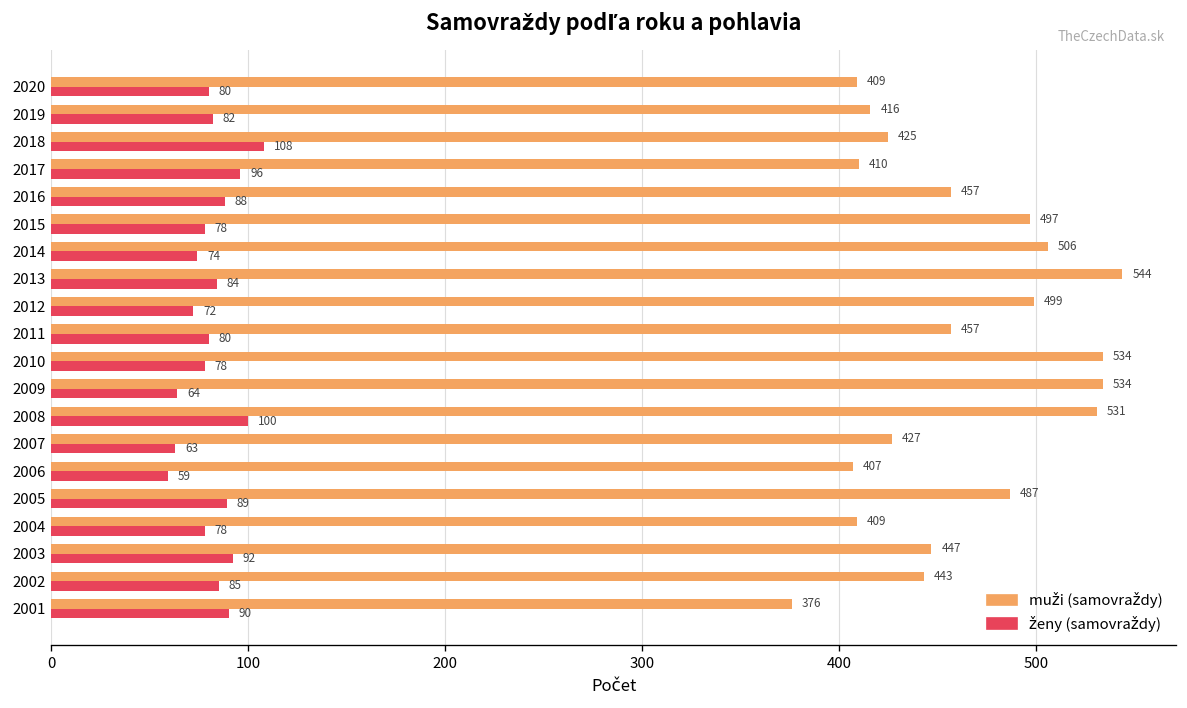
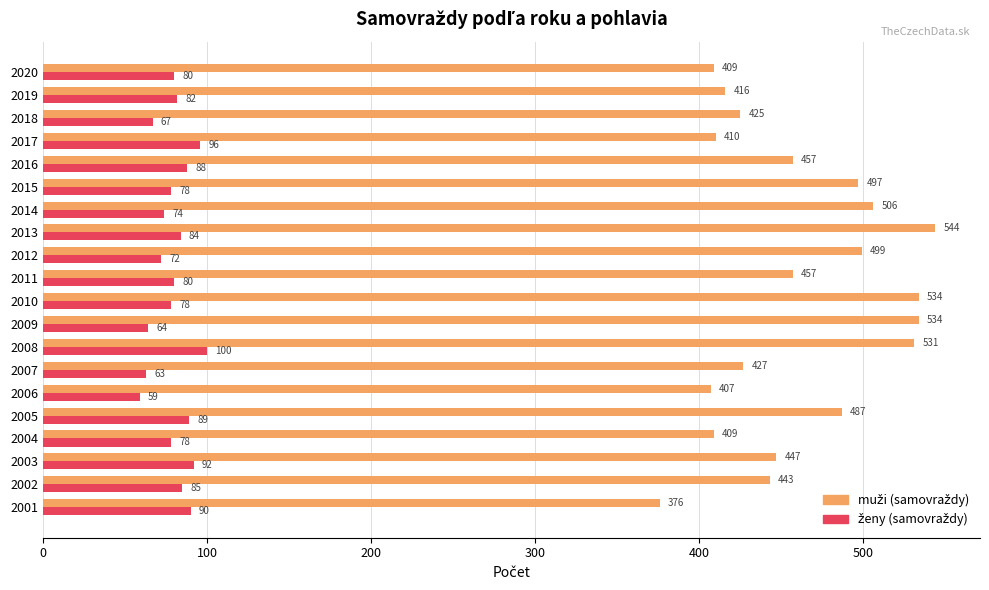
  {
    "muži (samovraždy)": {
      "2020": 409,
      "2019": 416,
      "2018": 425,
      "2017": 410,
      "2016": 457,
      "2015": 497,
      "2014": 506,
      "2013": 544,
      "2012": 499,
      "2011": 457,
      "2010": 534,
      "2009": 534,
      "2008": 531,
      "2007": 427,
      "2006": 407,
      "2005": 487,
      "2004": 409,
      "2003": 447,
      "2002": 443,
      "2001": 376
    },
    "ženy (samovraždy)": {
      "2020": 80,
      "2019": 82,
-     "2018": 108,
+     "2018": 67,
      "2017": 96,
      "2016": 88,
      "2015": 78,
      "2014": 74,
      "2013": 84,
      "2012": 72,
      "2011": 80,
      "2010": 78,
      "2009": 64,
      "2008": 100,
      "2007": 63,
      "2006": 59,
      "2005": 89,
      "2004": 78,
      "2003": 92,
      "2002": 85,
      "2001": 90
    }
  }
